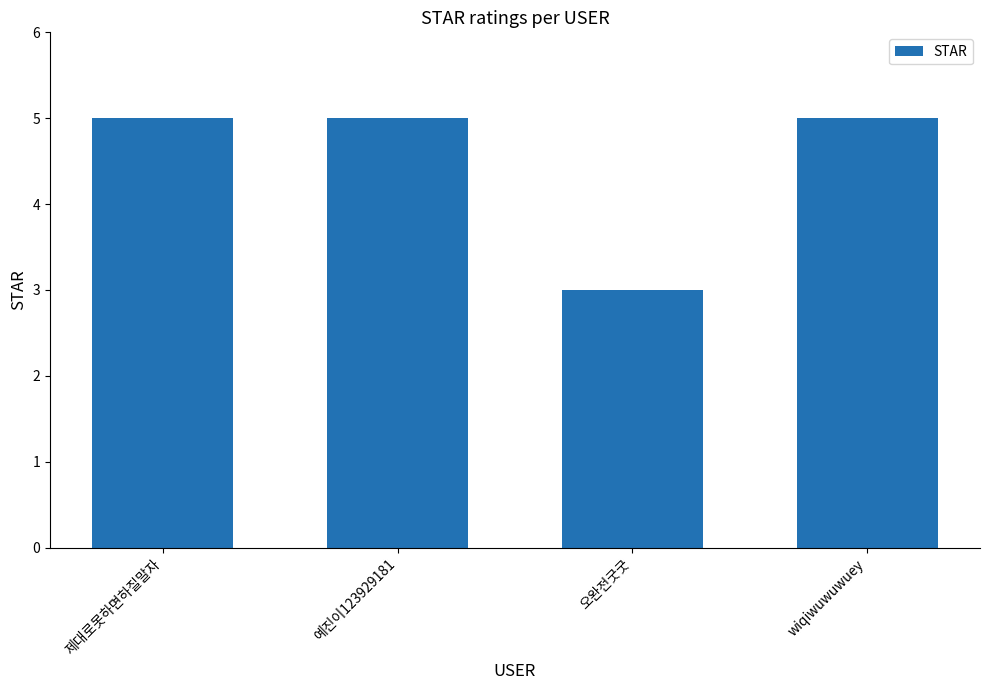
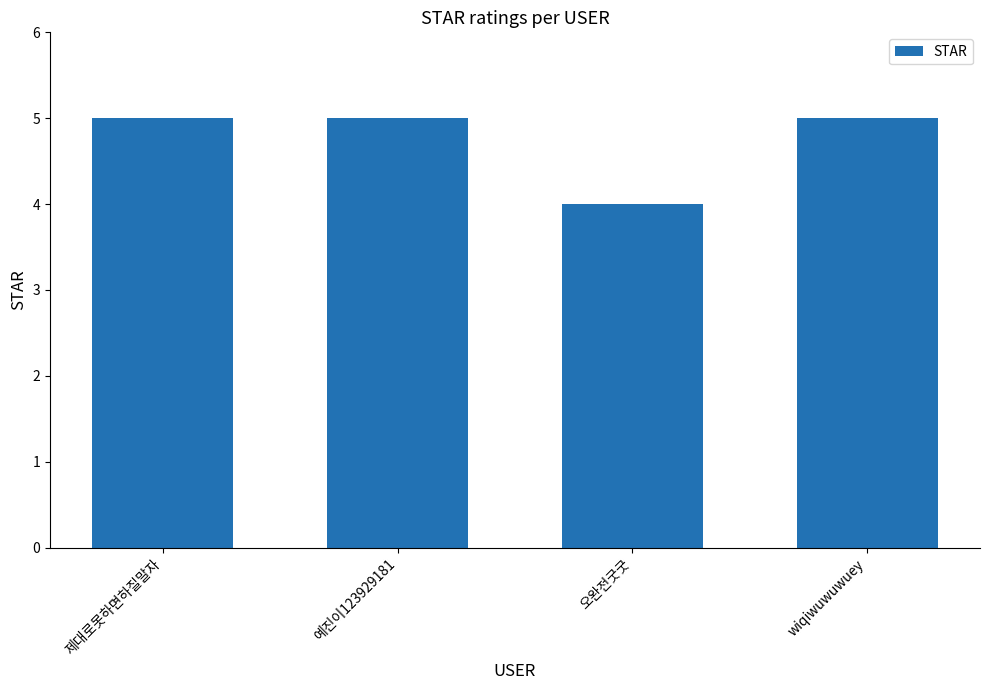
  {
    "제대로못하면하질말자": 5,
    "예진이123929181": 5,
-   "오완전굿굿": 3,
+   "오완전굿굿": 4,
    "wiqiwuwuwuey": 5
  }
